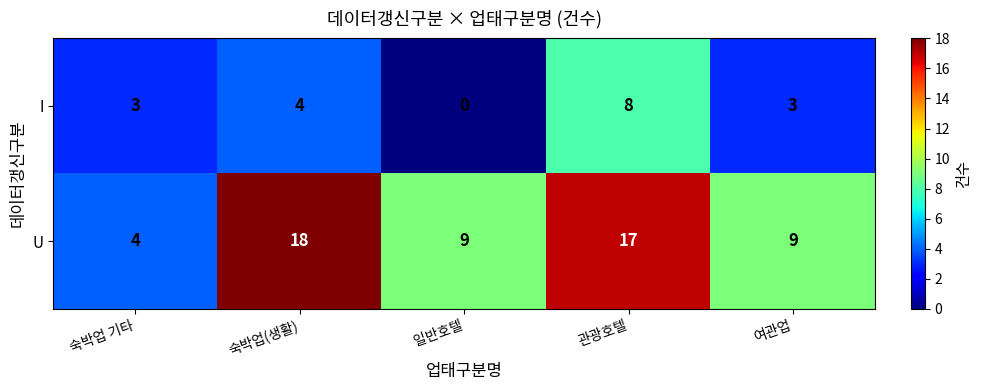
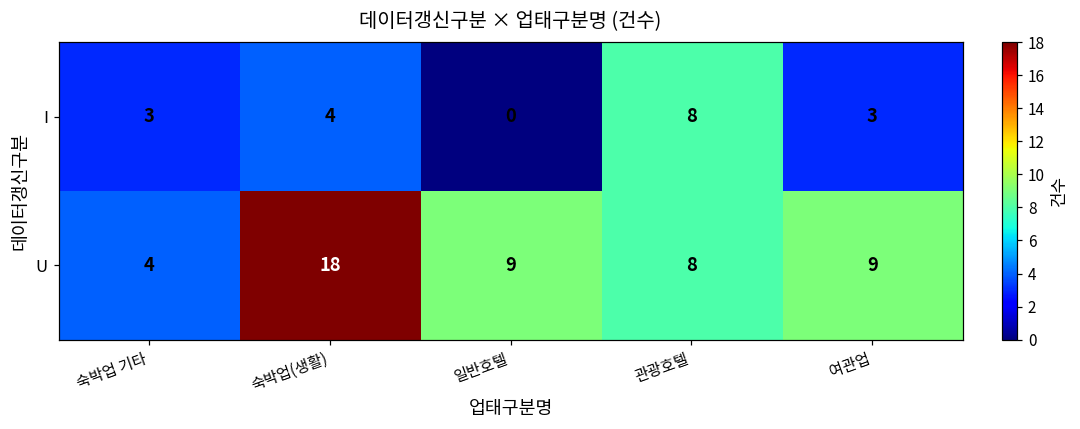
  {
    "I": {
      "숙박업 기타": 3,
      "숙박업(생활)": 4,
      "일반호텔": 0,
      "관광호텔": 8,
      "여관업": 3
    },
    "U": {
      "숙박업 기타": 4,
      "숙박업(생활)": 18,
      "일반호텔": 9,
-     "관광호텔": 17,
+     "관광호텔": 8,
      "여관업": 9
    }
  }
